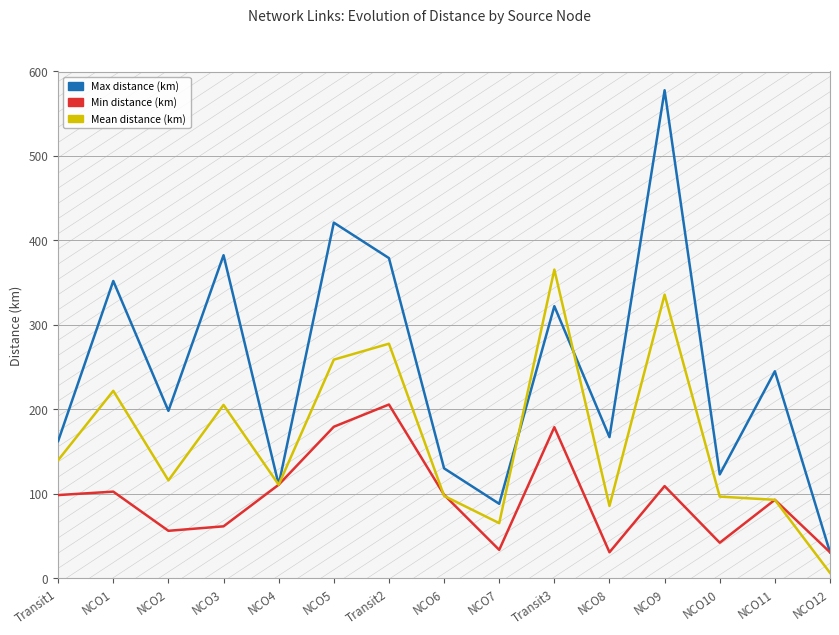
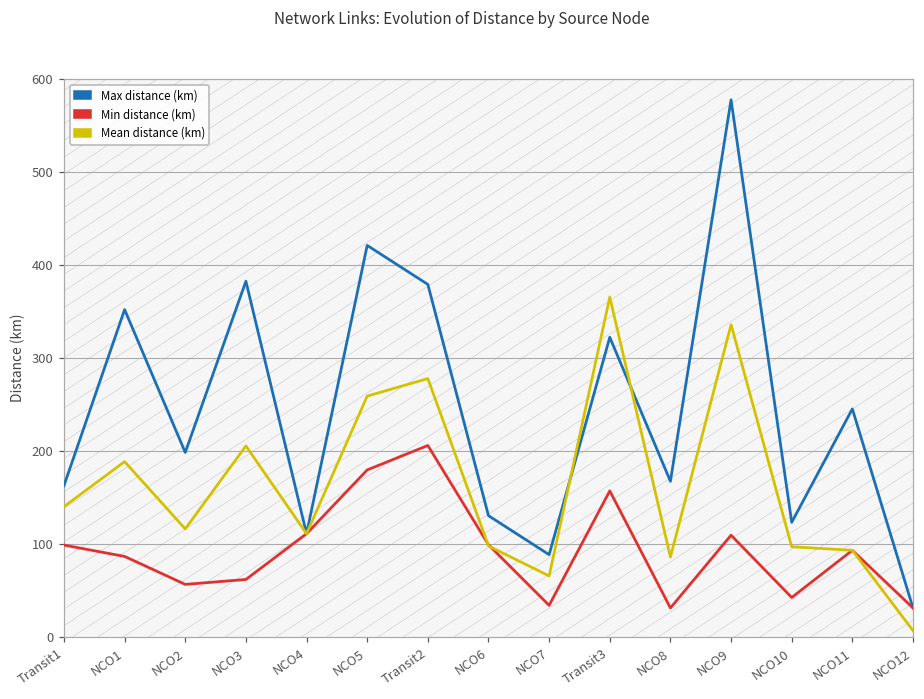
  {
    "Max distance (km)": {
      "Transit1": 160,
      "NCO1": 350,
      "NCO2": 200,
      "NCO3": 380,
      "NCO5": 420,
      "Transit2": 380,
      "NCO6": 130,
      "NCO7": 90,
      "Transit3": 320,
      "NCO8": 170,
      "NCO9": 580,
      "NCO10": 120,
      "NCO11": 250
    },
    "Min distance (km)": {
      "Transit1": 100,
-     "NCO1": 100,
+     "NCO1": 90,
      "NCO2": 60,
      "NCO3": 60,
      "NCO5": 180,
      "Transit2": 210,
      "NCO7": 30,
-     "Transit3": 180,
+     "Transit3": 160,
      "NCO8": 30,
      "NCO9": 110,
      "NCO10": 40
    },
    "Mean distance (km)": {
-     "NCO1": 220,
+     "NCO1": 190,
      "NCO2": 120,
      "NCO3": 210,
      "NCO5": 260,
      "Transit2": 280,
      "NCO7": 70,
      "Transit3": 370,
      "NCO8": 90,
      "NCO9": 340,
      "NCO10": 100,
      "NCO12": 10
    }
  }
